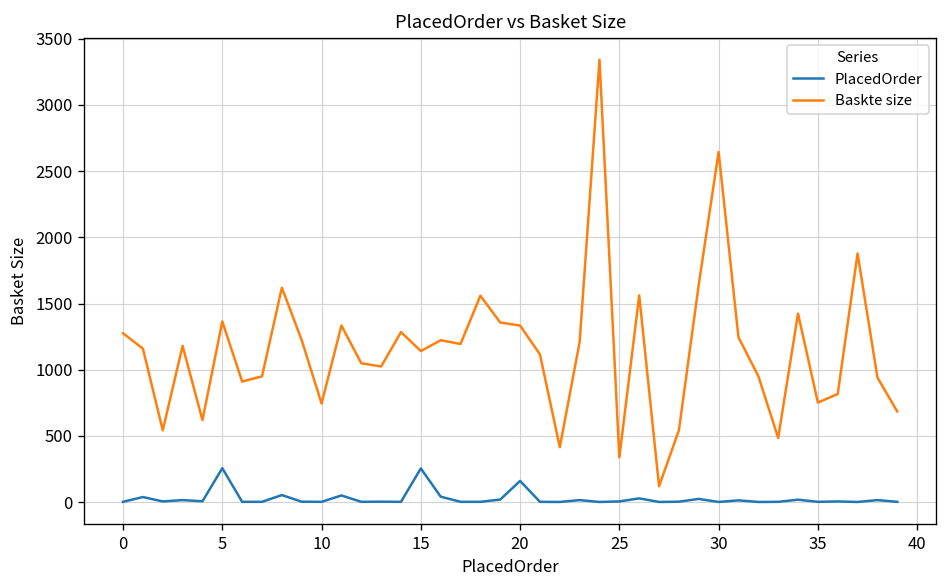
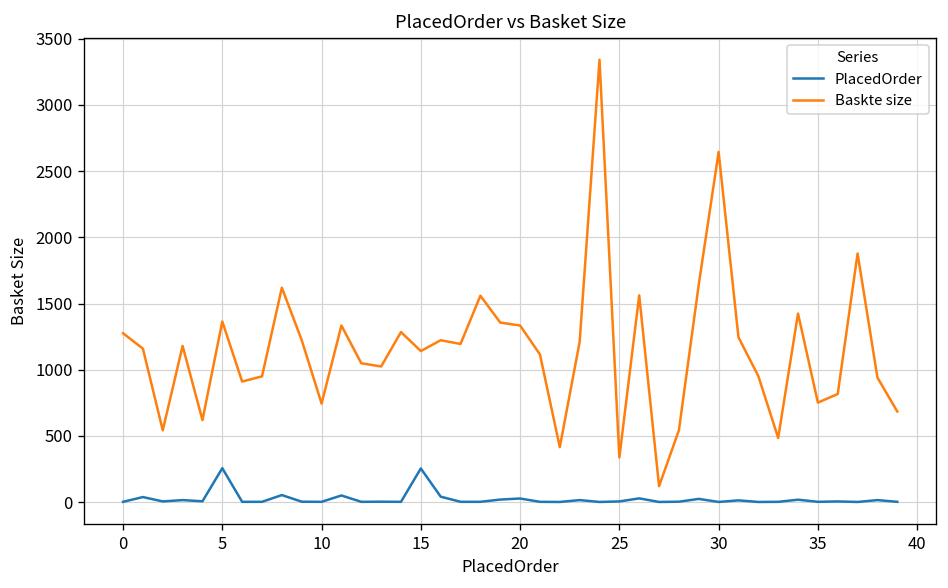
  {
    "PlacedOrder": {
      "0": 0,
      "5": 260,
      "10": 0,
      "15": 250,
-     "20": 160,
+     "20": 30,
      "25": 10,
      "30": 0,
      "35": 0
    },
    "Baskte size": {
      "0": 1280,
      "5": 1360,
      "10": 740,
      "15": 1140,
      "20": 1330,
      "25": 340,
      "30": 2650,
      "35": 750
    }
  }
